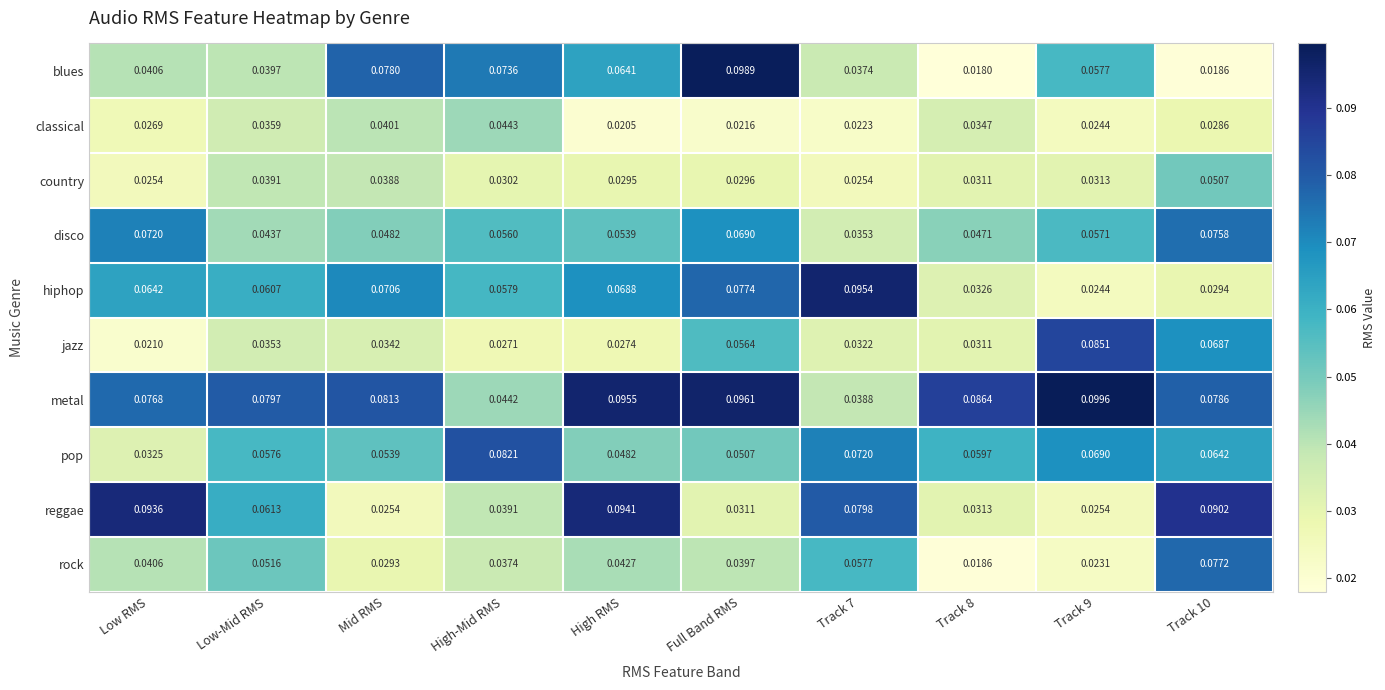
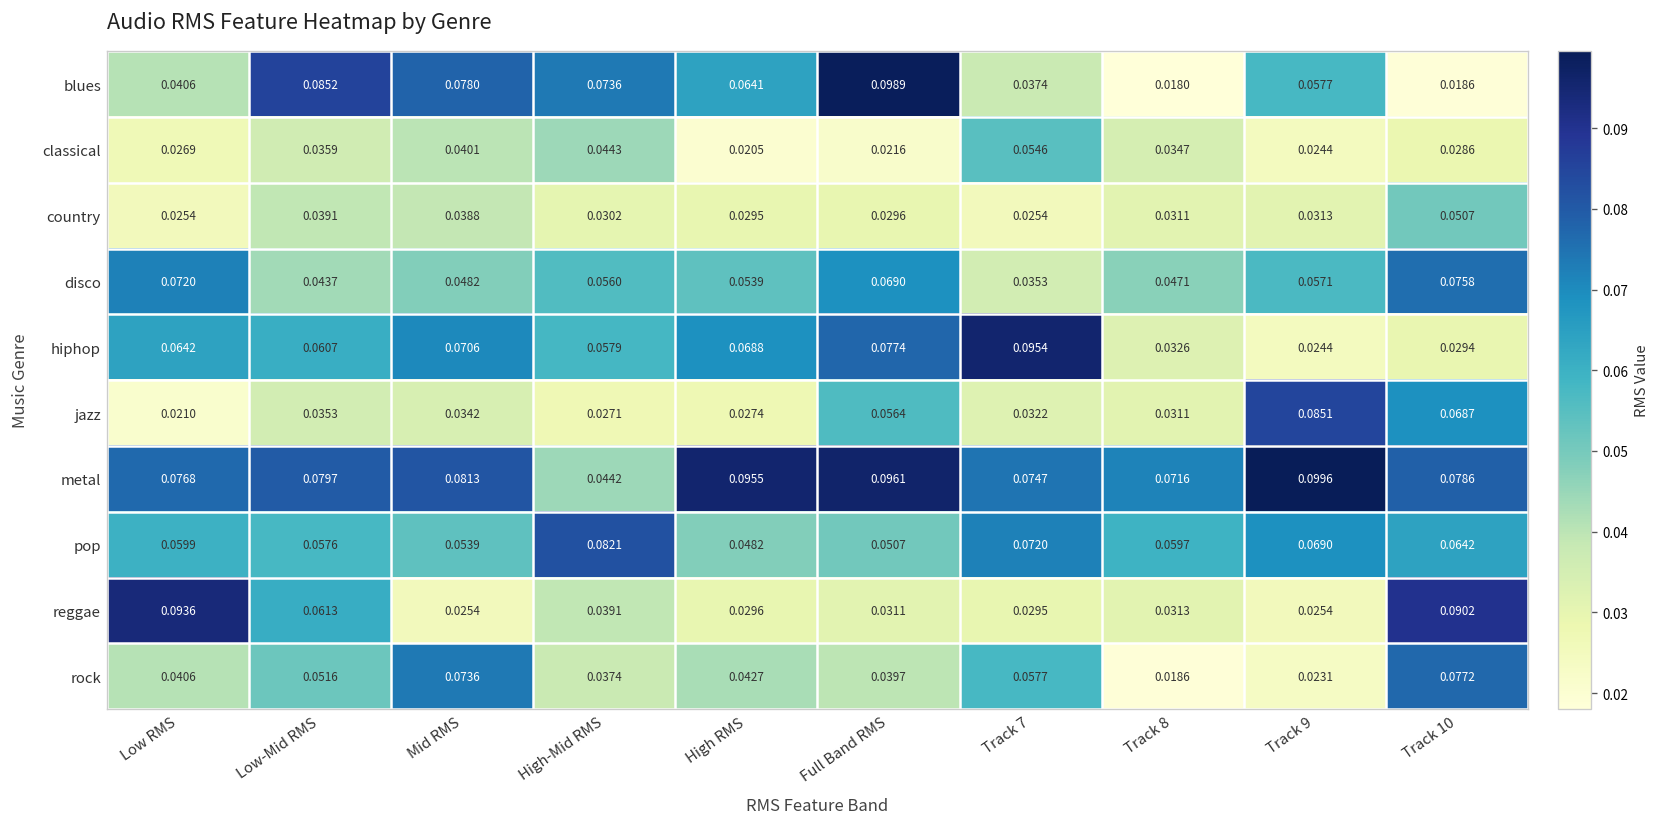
  {
    "blues": {
      "Low RMS": 0.0406,
-     "Low-Mid RMS": 0.0397,
+     "Low-Mid RMS": 0.0852,
      "Mid RMS": 0.0780,
      "High-Mid RMS": 0.0736,
      "High RMS": 0.0641,
      "Full Band RMS": 0.0989,
      "Track 7": 0.0374,
      "Track 8": 0.0180,
      "Track 9": 0.0577,
      "Track 10": 0.0186
    },
    "classical": {
      "Low RMS": 0.0269,
      "Low-Mid RMS": 0.0359,
      "Mid RMS": 0.0401,
      "High-Mid RMS": 0.0443,
      "High RMS": 0.0205,
      "Full Band RMS": 0.0216,
-     "Track 7": 0.0223,
+     "Track 7": 0.0546,
      "Track 8": 0.0347,
      "Track 9": 0.0244,
      "Track 10": 0.0286
    },
    "country": {
      "Low RMS": 0.0254,
      "Low-Mid RMS": 0.0391,
      "Mid RMS": 0.0388,
      "High-Mid RMS": 0.0302,
      "High RMS": 0.0295,
      "Full Band RMS": 0.0296,
      "Track 7": 0.0254,
      "Track 8": 0.0311,
      "Track 9": 0.0313,
      "Track 10": 0.0507
    },
    "disco": {
      "Low RMS": 0.0720,
      "Low-Mid RMS": 0.0437,
      "Mid RMS": 0.0482,
      "High-Mid RMS": 0.0560,
      "High RMS": 0.0539,
      "Full Band RMS": 0.0690,
      "Track 7": 0.0353,
      "Track 8": 0.0471,
      "Track 9": 0.0571,
      "Track 10": 0.0758
    },
    "hiphop": {
      "Low RMS": 0.0642,
      "Low-Mid RMS": 0.0607,
      "Mid RMS": 0.0706,
      "High-Mid RMS": 0.0579,
      "High RMS": 0.0688,
      "Full Band RMS": 0.0774,
      "Track 7": 0.0954,
      "Track 8": 0.0326,
      "Track 9": 0.0244,
      "Track 10": 0.0294
    },
    "jazz": {
      "Low RMS": 0.0210,
      "Low-Mid RMS": 0.0353,
      "Mid RMS": 0.0342,
      "High-Mid RMS": 0.0271,
      "High RMS": 0.0274,
      "Full Band RMS": 0.0564,
      "Track 7": 0.0322,
      "Track 8": 0.0311,
      "Track 9": 0.0851,
      "Track 10": 0.0687
    },
    "metal": {
      "Low RMS": 0.0768,
      "Low-Mid RMS": 0.0797,
      "Mid RMS": 0.0813,
      "High-Mid RMS": 0.0442,
      "High RMS": 0.0955,
      "Full Band RMS": 0.0961,
-     "Track 7": 0.0388,
-     "Track 8": 0.0864,
+     "Track 7": 0.0747,
+     "Track 8": 0.0716,
      "Track 9": 0.0996,
      "Track 10": 0.0786
    },
    "pop": {
-     "Low RMS": 0.0325,
+     "Low RMS": 0.0599,
      "Low-Mid RMS": 0.0576,
      "Mid RMS": 0.0539,
      "High-Mid RMS": 0.0821,
      "High RMS": 0.0482,
      "Full Band RMS": 0.0507,
      "Track 7": 0.0720,
      "Track 8": 0.0597,
      "Track 9": 0.0690,
      "Track 10": 0.0642
    },
    "reggae": {
      "Low RMS": 0.0936,
      "Low-Mid RMS": 0.0613,
      "Mid RMS": 0.0254,
      "High-Mid RMS": 0.0391,
-     "High RMS": 0.0941,
+     "High RMS": 0.0296,
      "Full Band RMS": 0.0311,
-     "Track 7": 0.0798,
+     "Track 7": 0.0295,
      "Track 8": 0.0313,
      "Track 9": 0.0254,
      "Track 10": 0.0902
    },
    "rock": {
      "Low RMS": 0.0406,
      "Low-Mid RMS": 0.0516,
-     "Mid RMS": 0.0293,
+     "Mid RMS": 0.0736,
      "High-Mid RMS": 0.0374,
      "High RMS": 0.0427,
      "Full Band RMS": 0.0397,
      "Track 7": 0.0577,
      "Track 8": 0.0186,
      "Track 9": 0.0231,
      "Track 10": 0.0772
    }
  }
